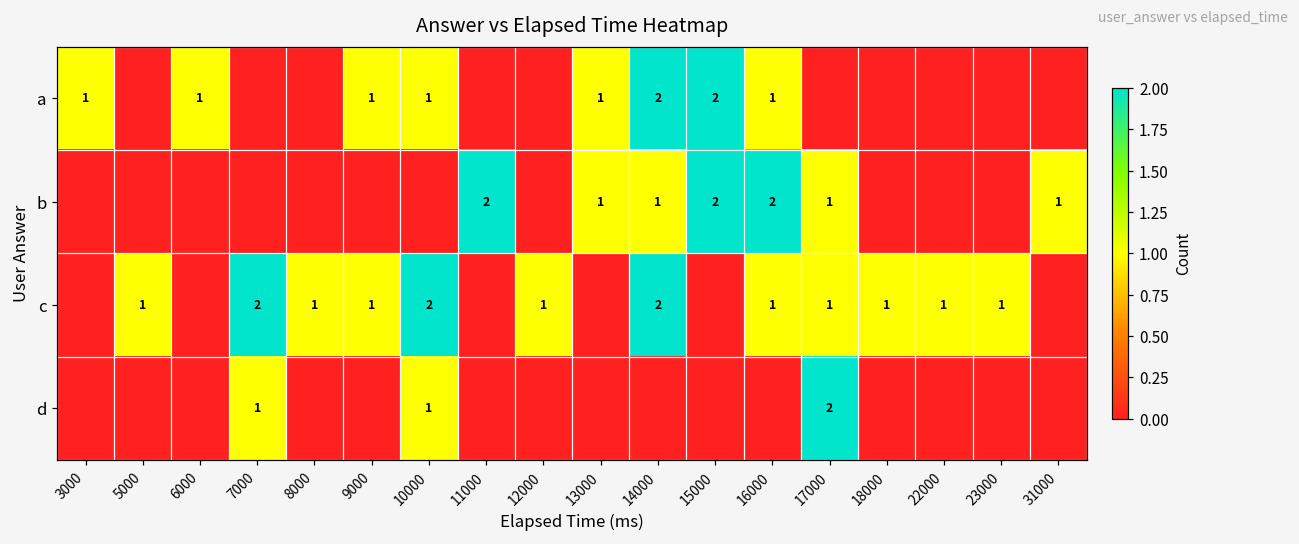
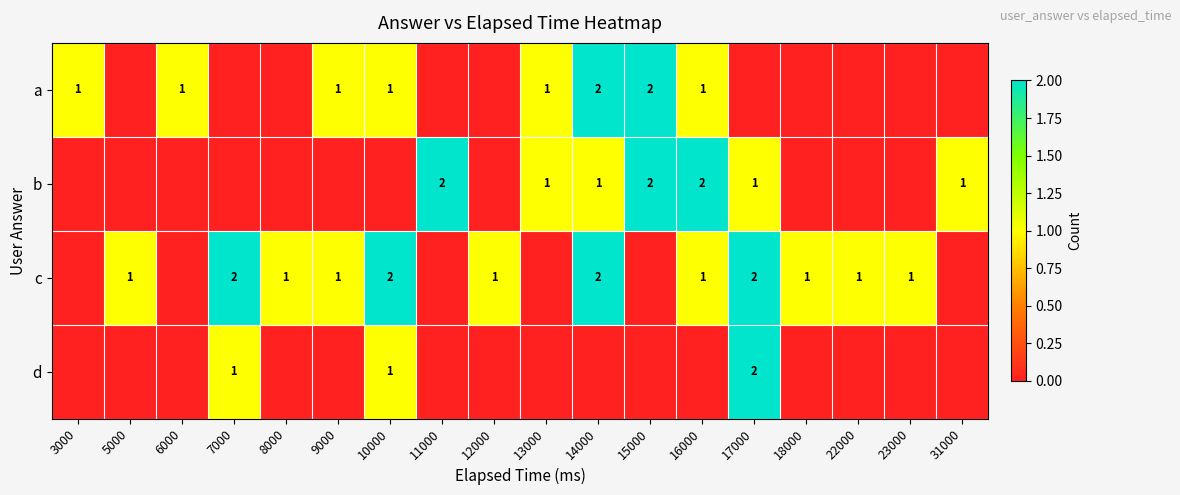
  {
    "a": {
      "3000": 1,
      "6000": 1,
      "9000": 1,
      "10000": 1,
      "13000": 1,
      "14000": 2,
      "15000": 2,
      "16000": 1
    },
    "b": {
      "11000": 2,
      "13000": 1,
      "14000": 1,
      "15000": 2,
      "16000": 2,
      "17000": 1,
      "31000": 1
    },
    "c": {
      "5000": 1,
      "7000": 2,
      "8000": 1,
      "9000": 1,
      "10000": 2,
      "12000": 1,
      "14000": 2,
      "16000": 1,
-     "17000": 1,
+     "17000": 2,
      "18000": 1,
      "22000": 1,
      "23000": 1
    },
    "d": {
      "7000": 1,
      "10000": 1,
      "17000": 2
    }
  }
